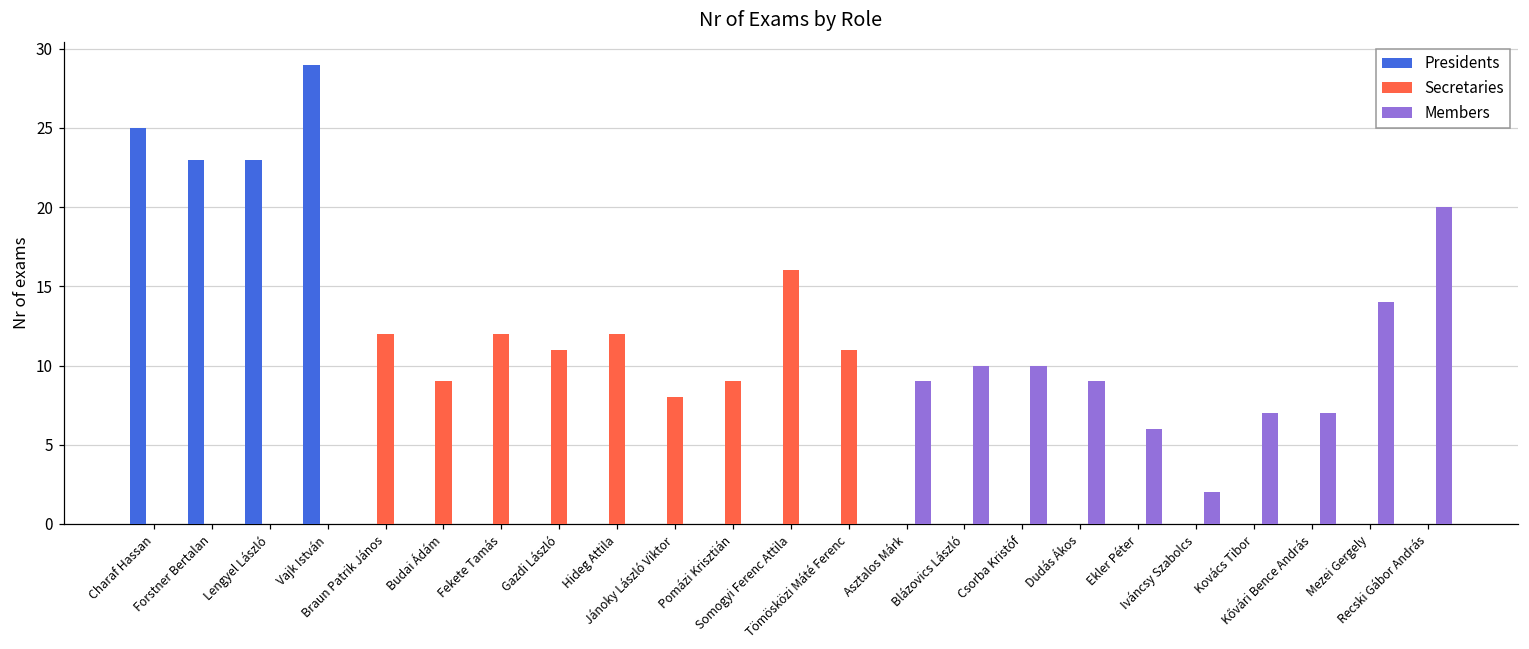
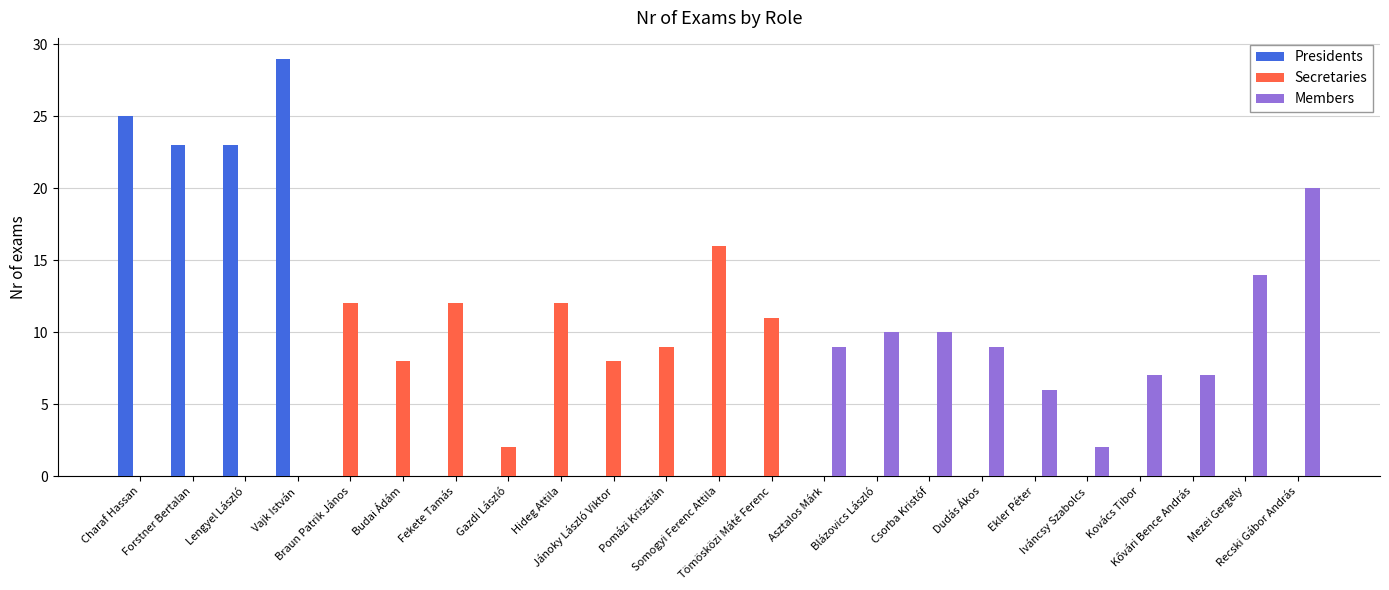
  {
    "Presidents": {
      "Charaf Hassan": 25,
      "Forstner Bertalan": 23,
      "Lengyel László": 23,
      "Vajk István": 29,
      "Braun Patrik János": 0,
      "Budai Ádám": 0,
      "Fekete Tamás": 0,
      "Gazdi László": 0,
      "Hideg Attila": 0,
      "Jánoky László Viktor": 0,
      "Pomázi Krisztián": 0,
      "Somogyi Ferenc Attila": 0,
      "Tömösközi Máté Ferenc": 0,
      "Asztalos Márk": 0,
      "Blázovics László": 0,
      "Csorba Kristóf": 0,
      "Dudás Ákos": 0,
      "Ekler Péter": 0,
      "Iváncsy Szabolcs": 0,
      "Kovács Tibor": 0,
      "Kővári Bence András": 0,
      "Mezei Gergely": 0,
      "Recski Gábor András": 0
    },
    "Secretaries": {
      "Charaf Hassan": 0,
      "Forstner Bertalan": 0,
      "Lengyel László": 0,
      "Vajk István": 0,
      "Braun Patrik János": 12,
-     "Budai Ádám": 9,
+     "Budai Ádám": 8,
      "Fekete Tamás": 12,
-     "Gazdi László": 11,
+     "Gazdi László": 2,
      "Hideg Attila": 12,
      "Jánoky László Viktor": 8,
      "Pomázi Krisztián": 9,
      "Somogyi Ferenc Attila": 16,
      "Tömösközi Máté Ferenc": 11,
      "Asztalos Márk": 0,
      "Blázovics László": 0,
      "Csorba Kristóf": 0,
      "Dudás Ákos": 0,
      "Ekler Péter": 0,
      "Iváncsy Szabolcs": 0,
      "Kovács Tibor": 0,
      "Kővári Bence András": 0,
      "Mezei Gergely": 0,
      "Recski Gábor András": 0
    },
    "Members": {
      "Charaf Hassan": 0,
      "Forstner Bertalan": 0,
      "Lengyel László": 0,
      "Vajk István": 0,
      "Braun Patrik János": 0,
      "Budai Ádám": 0,
      "Fekete Tamás": 0,
      "Gazdi László": 0,
      "Hideg Attila": 0,
      "Jánoky László Viktor": 0,
      "Pomázi Krisztián": 0,
      "Somogyi Ferenc Attila": 0,
      "Tömösközi Máté Ferenc": 0,
      "Asztalos Márk": 9,
      "Blázovics László": 10,
      "Csorba Kristóf": 10,
      "Dudás Ákos": 9,
      "Ekler Péter": 6,
      "Iváncsy Szabolcs": 2,
      "Kovács Tibor": 7,
      "Kővári Bence András": 7,
      "Mezei Gergely": 14,
      "Recski Gábor András": 20
    }
  }
